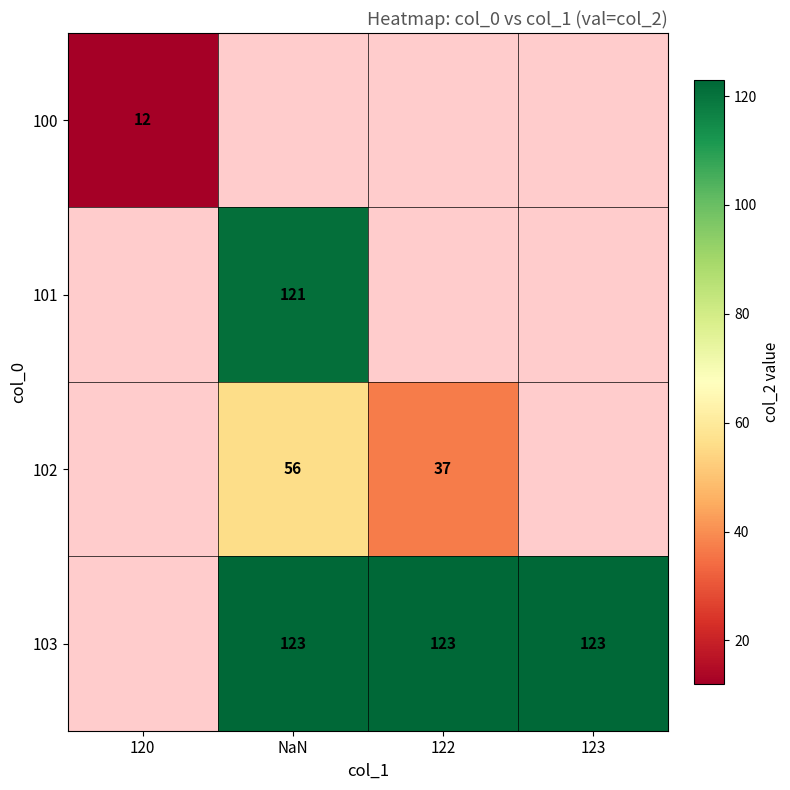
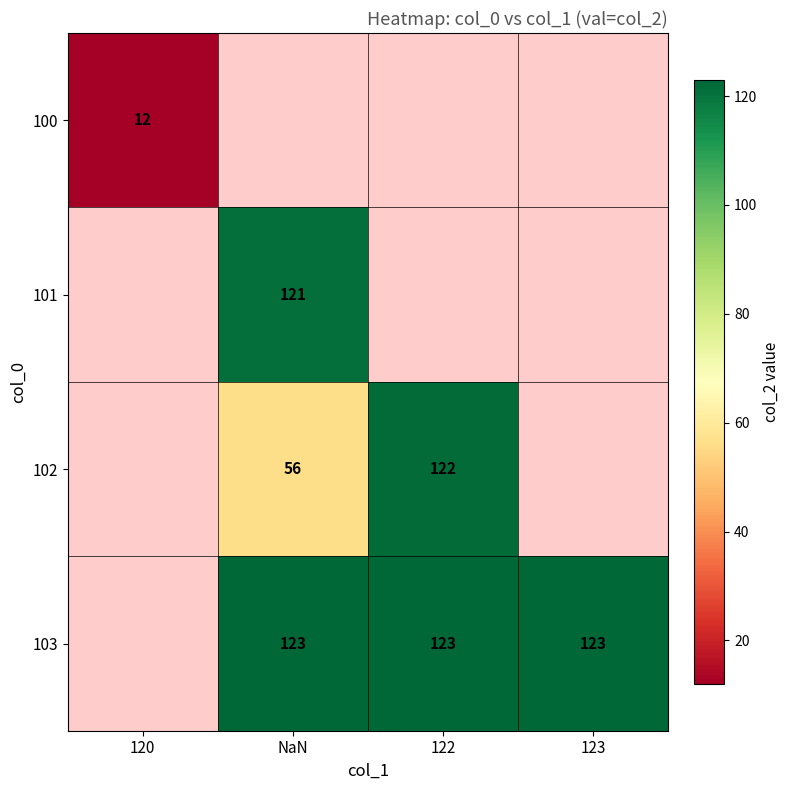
  {
    "100": {
      "120": 12
    },
    "101": {
      "NaN": 121
    },
    "102": {
      "NaN": 56,
-     "122": 37
+     "122": 122
    },
    "103": {
      "NaN": 123,
      "122": 123,
      "123": 123
    }
  }
